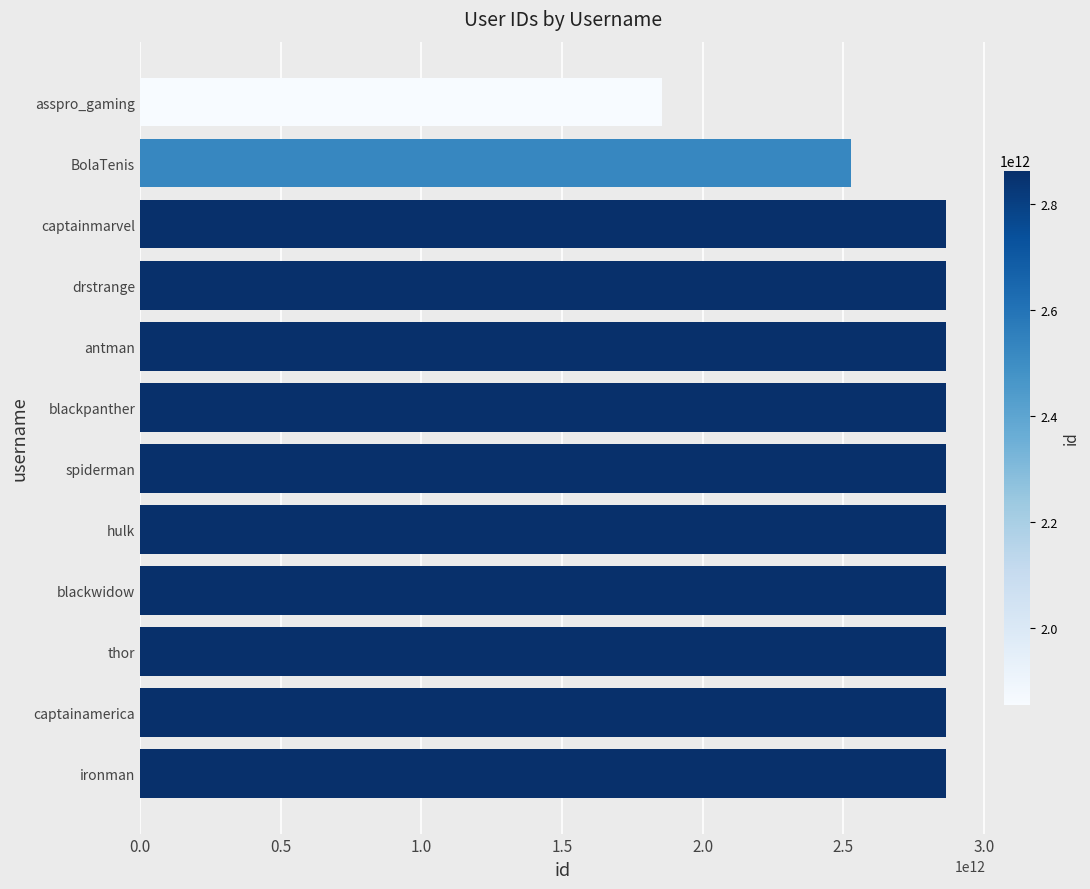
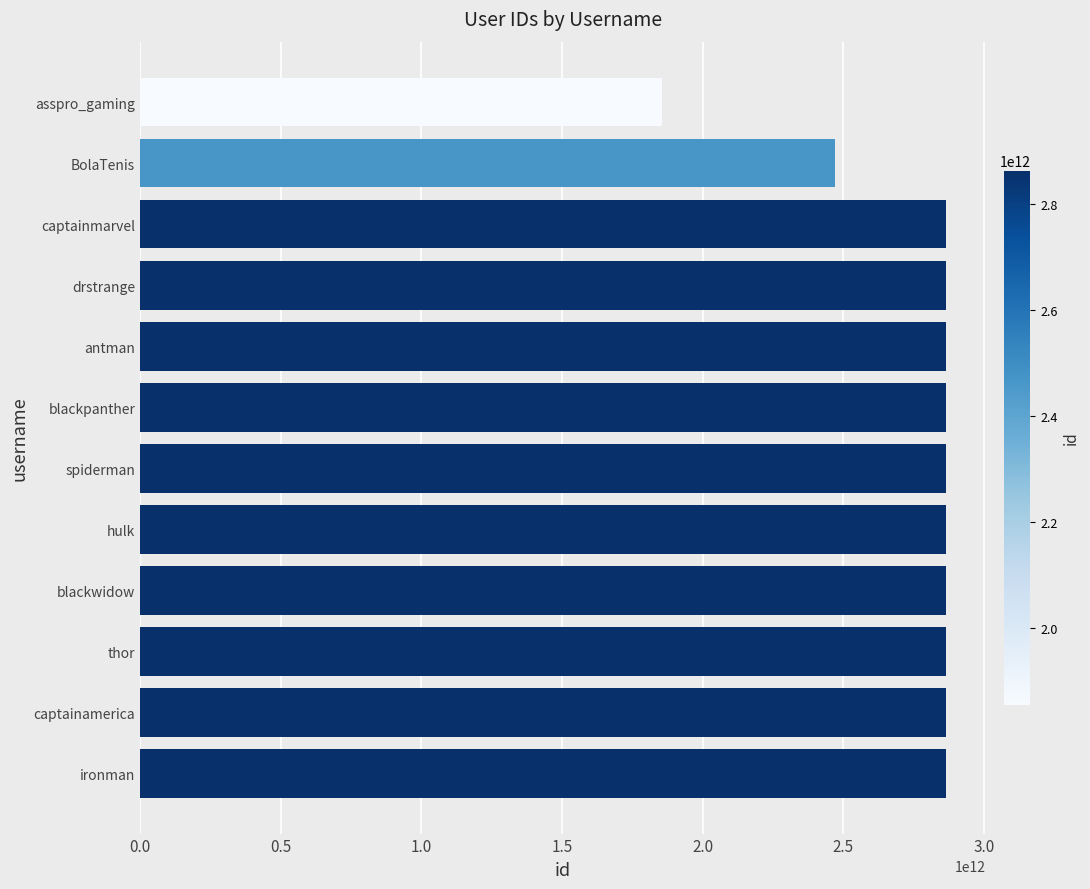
  {
    "asspro_gaming": 1850000000000,
-   "BolaTenis": 2530000000000,
+   "BolaTenis": 2470000000000,
    "captainmarvel": 2860000000000,
    "drstrange": 2860000000000,
    "antman": 2860000000000,
    "blackpanther": 2860000000000,
    "spiderman": 2860000000000,
    "hulk": 2860000000000,
    "blackwidow": 2860000000000,
    "thor": 2860000000000,
    "captainamerica": 2860000000000,
    "ironman": 2860000000000
  }
